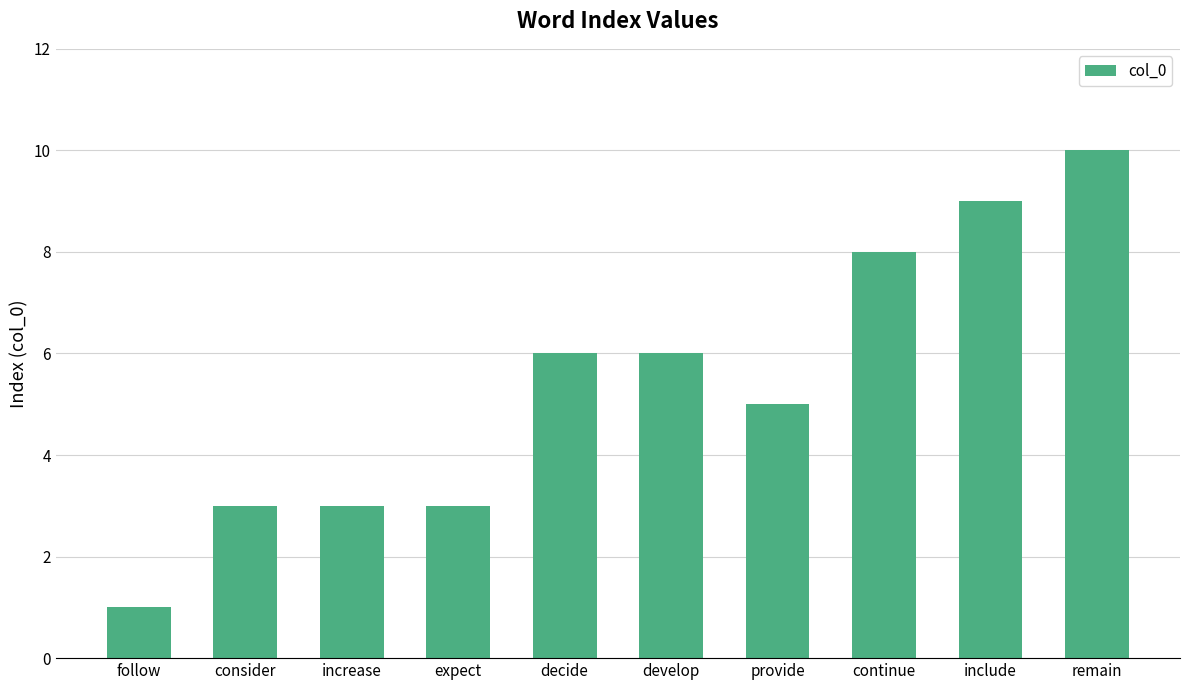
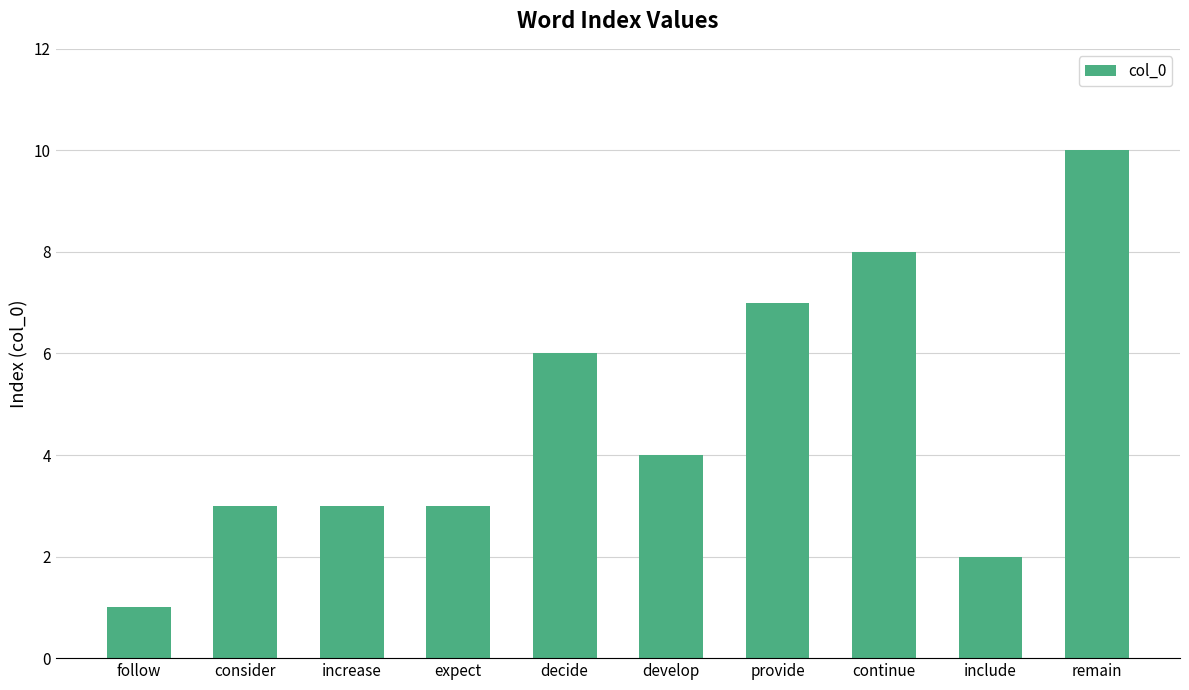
  {
    "follow": 1,
    "consider": 3,
    "increase": 3,
    "expect": 3,
    "decide": 6,
-   "develop": 6,
-   "provide": 5,
+   "develop": 4,
+   "provide": 7,
    "continue": 8,
-   "include": 9,
+   "include": 2,
    "remain": 10
  }
